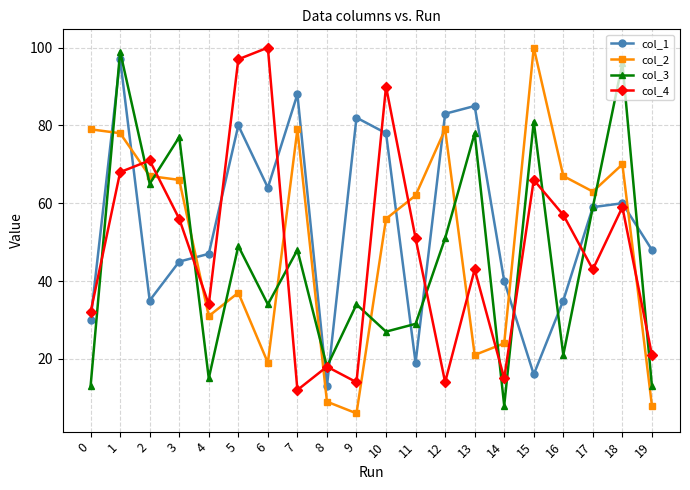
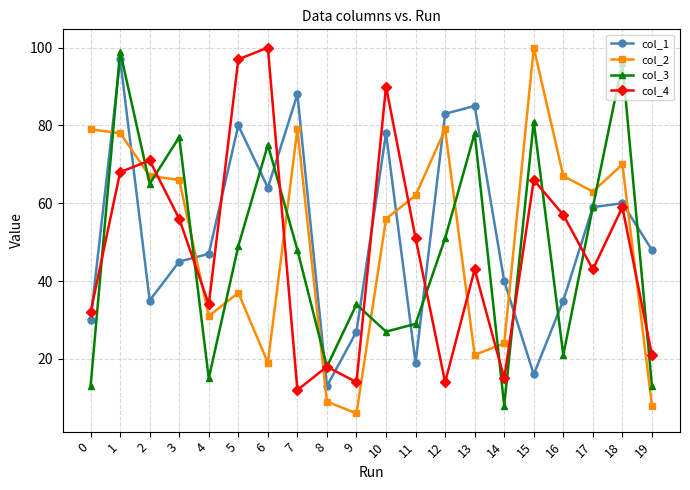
  {
    "col_1": {
      "0": 30,
      "1": 97,
      "2": 35,
      "3": 45,
      "4": 47,
      "5": 80,
      "6": 64,
      "7": 88,
      "8": 13,
-     "9": 82,
+     "9": 27,
      "10": 78,
      "11": 19,
      "12": 83,
      "13": 85,
      "14": 40,
      "15": 16,
      "16": 35,
      "18": 60,
      "19": 48
    },
    "col_2": {
      "0": 79,
      "1": 78,
      "2": 67,
      "3": 66,
      "4": 31,
      "5": 37,
      "6": 19,
      "7": 79,
      "8": 9,
      "9": 6,
      "10": 56,
      "11": 62,
      "12": 79,
      "13": 21,
      "14": 24,
      "15": 100,
      "16": 67,
      "17": 63,
      "18": 70,
      "19": 8
    },
    "col_3": {
      "0": 13,
      "1": 99,
      "2": 65,
      "3": 77,
      "4": 15,
      "5": 49,
-     "6": 34,
+     "6": 75,
      "7": 48,
      "9": 34,
      "10": 27,
      "11": 29,
      "12": 51,
      "13": 78,
      "14": 8,
      "15": 81,
      "16": 21,
      "19": 13
    },
    "col_4": {
      "0": 32,
      "1": 68,
      "2": 71,
      "3": 56,
      "4": 34,
      "5": 97,
      "6": 100,
      "7": 12,
      "9": 14,
      "10": 90,
      "11": 51,
      "12": 14,
      "13": 43,
      "14": 15,
      "15": 66,
      "16": 57,
      "17": 43,
      "18": 59,
      "19": 21
    }
  }
